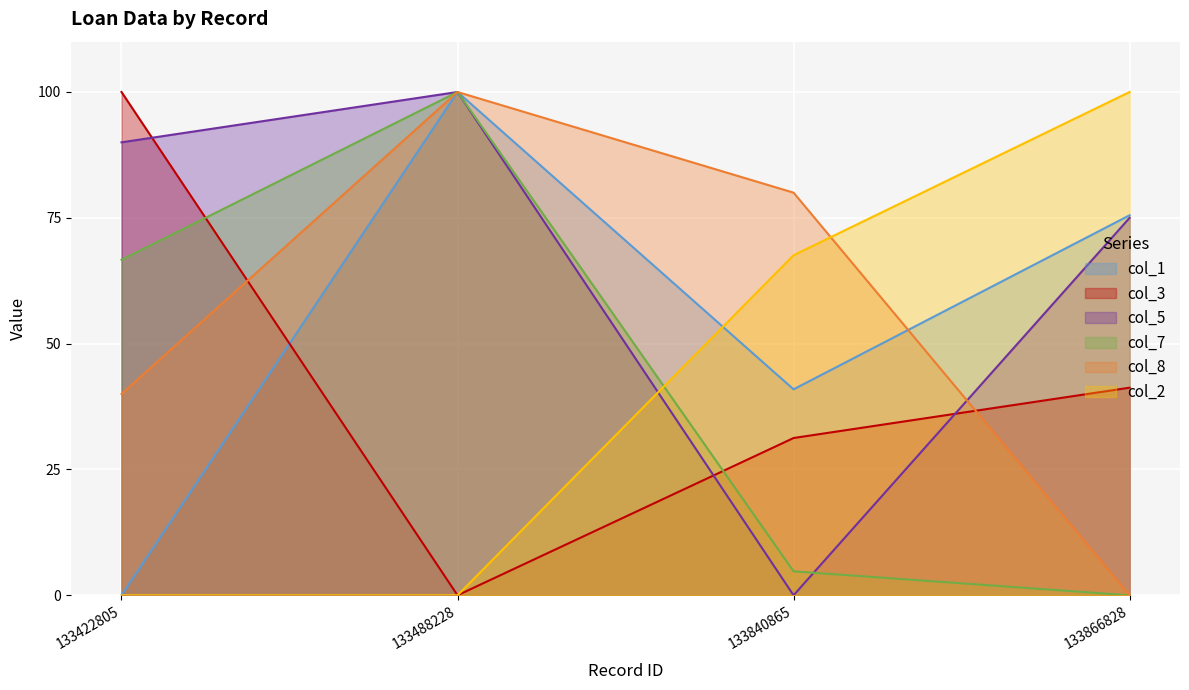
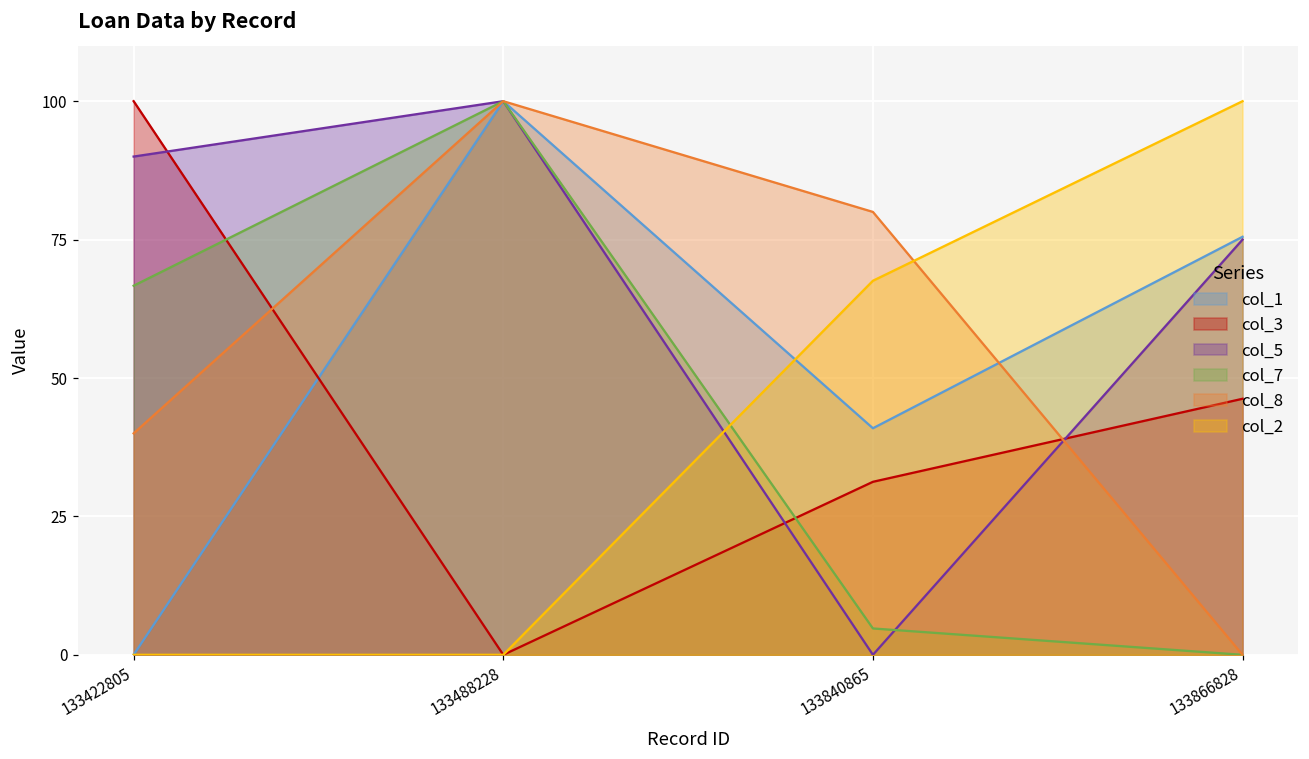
  {
    "col_1": {
      "133840865": 41
    },
    "col_3": {
      "133422805": 100,
      "133840865": 31,
-     "133866828": 41
+     "133866828": 46
    },
    "col_5": {
      "133422805": 90,
      "133840865": 0
    },
    "col_7": {
      "133422805": 67,
      "133840865": 5
    }
  }
